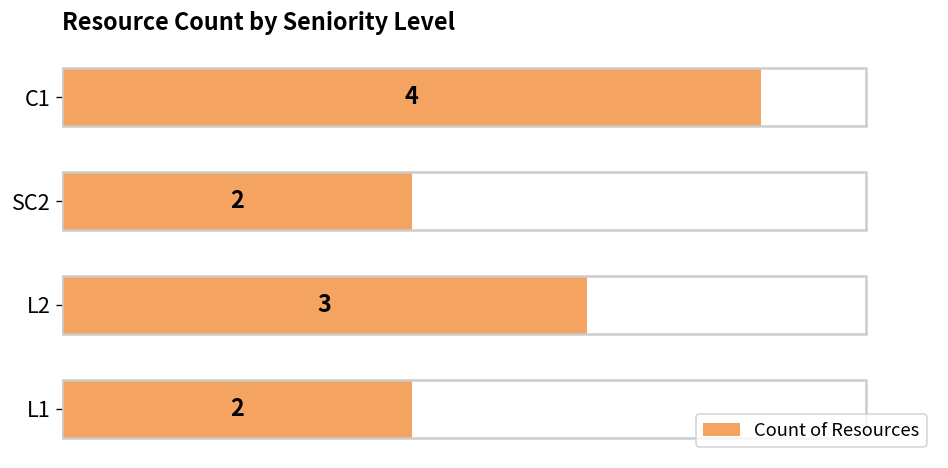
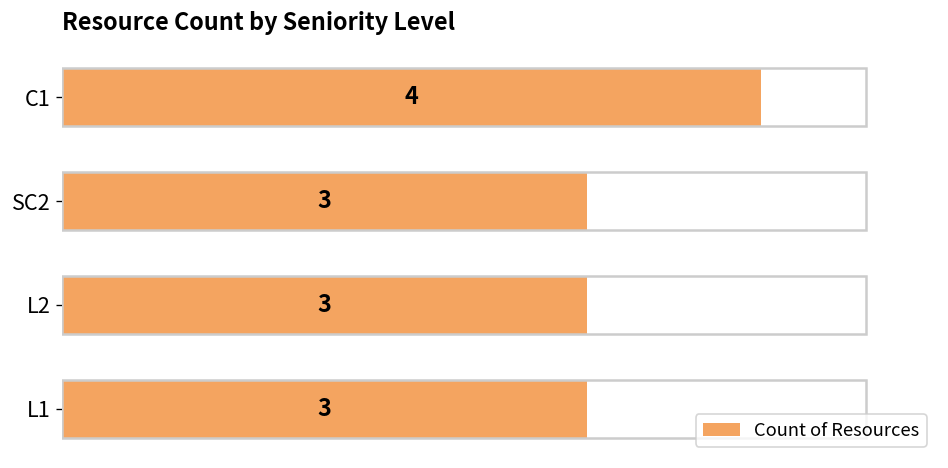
  {
    "C1": 4,
-   "SC2": 2,
+   "SC2": 3,
    "L2": 3,
-   "L1": 2
+   "L1": 3
  }
